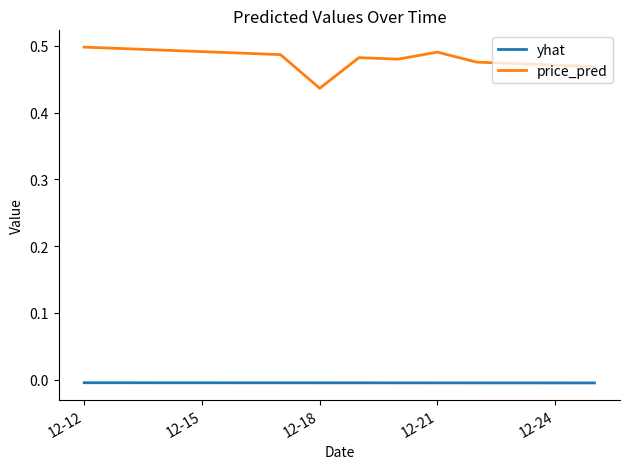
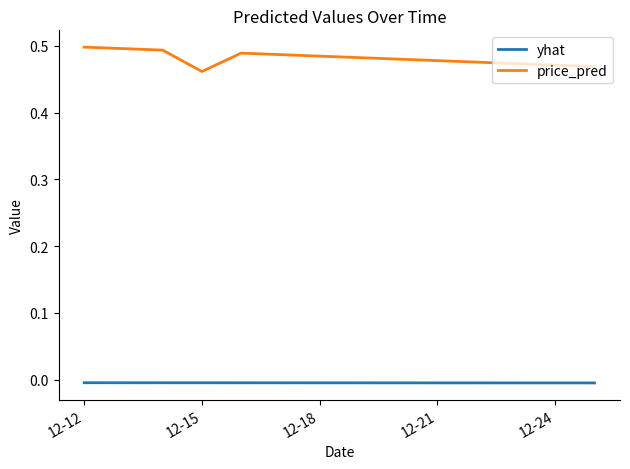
  {
    "yhat": {
      "12-12": 0.00,
      "12-15": 0.00,
      "12-18": 0.00,
      "12-21": 0.00,
      "12-24": 0.00
    },
    "price_pred": {
      "12-12": 0.50,
-     "12-15": 0.49,
-     "12-18": 0.44,
-     "12-21": 0.49
+     "12-15": 0.46,
+     "12-18": 0.48,
+     "12-21": 0.48
    }
  }
